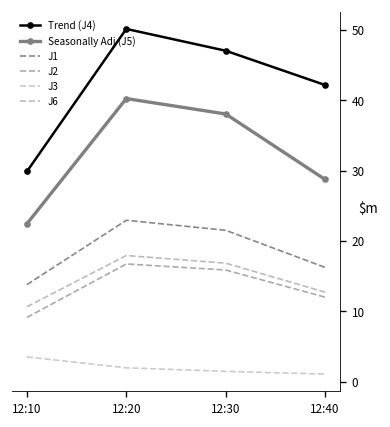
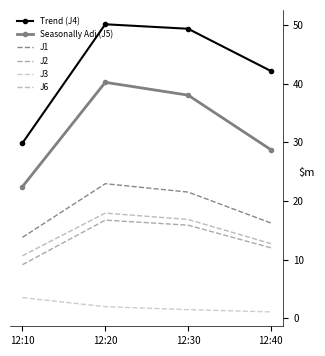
  {
    "Trend (J4)": {
      "12:10": 30,
      "12:20": 50,
-     "12:30": 47,
+     "12:30": 49,
      "12:40": 42
    }
  }
